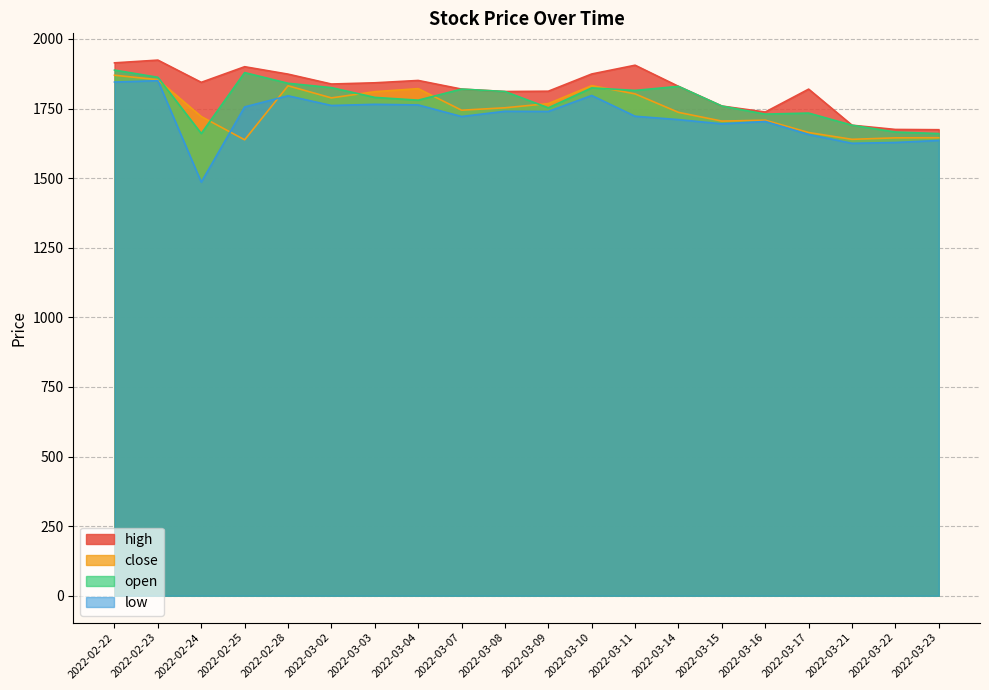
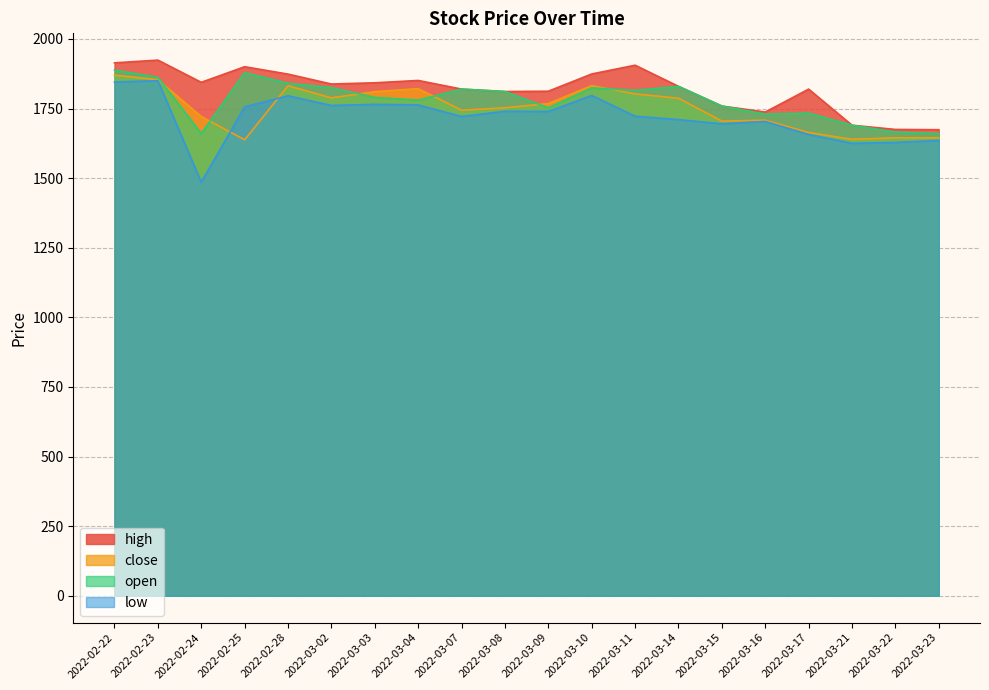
  {
    "high": {
      "2022-02-22": 1910,
      "2022-02-23": 1920,
      "2022-02-24": 1840,
      "2022-02-25": 1900,
      "2022-02-28": 1870,
      "2022-03-02": 1840,
      "2022-03-03": 1840,
      "2022-03-04": 1850,
      "2022-03-09": 1810,
      "2022-03-10": 1870,
      "2022-03-11": 1910,
      "2022-03-17": 1820,
      "2022-03-22": 1670,
      "2022-03-23": 1670
    },
    "close": {
      "2022-02-22": 1870,
      "2022-02-24": 1720,
      "2022-02-25": 1640,
      "2022-03-02": 1790,
      "2022-03-03": 1810,
      "2022-03-04": 1820,
      "2022-03-07": 1740,
      "2022-03-08": 1750,
      "2022-03-09": 1770,
      "2022-03-11": 1800,
-     "2022-03-14": 1740,
+     "2022-03-14": 1790,
      "2022-03-15": 1700,
      "2022-03-21": 1640,
      "2022-03-22": 1640,
      "2022-03-23": 1650
    },
    "open": {
      "2022-02-22": 1890,
      "2022-02-24": 1660,
      "2022-02-25": 1880,
      "2022-03-02": 1830,
      "2022-03-03": 1790,
      "2022-03-04": 1780,
      "2022-03-09": 1750,
      "2022-03-11": 1820,
      "2022-03-17": 1730,
      "2022-03-22": 1670,
      "2022-03-23": 1660
    },
    "low": {
      "2022-02-22": 1850,
      "2022-02-24": 1490,
      "2022-02-25": 1760,
      "2022-02-28": 1800,
      "2022-03-02": 1760,
      "2022-03-03": 1770,
      "2022-03-04": 1760,
      "2022-03-07": 1720,
      "2022-03-08": 1740,
      "2022-03-09": 1740,
      "2022-03-10": 1800,
      "2022-03-11": 1720,
      "2022-03-14": 1710,
      "2022-03-15": 1700,
      "2022-03-21": 1630,
      "2022-03-22": 1630,
      "2022-03-23": 1640
    }
  }
